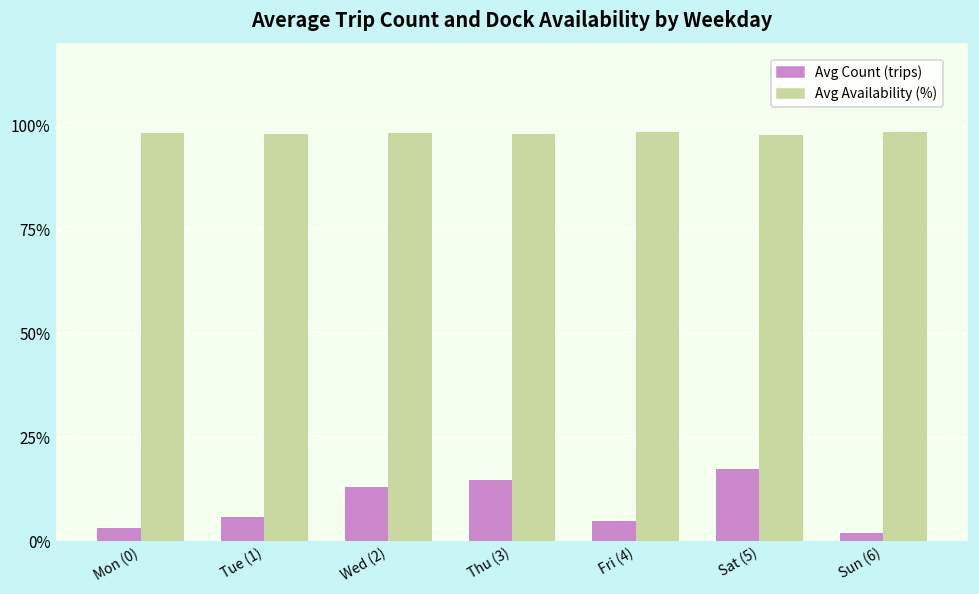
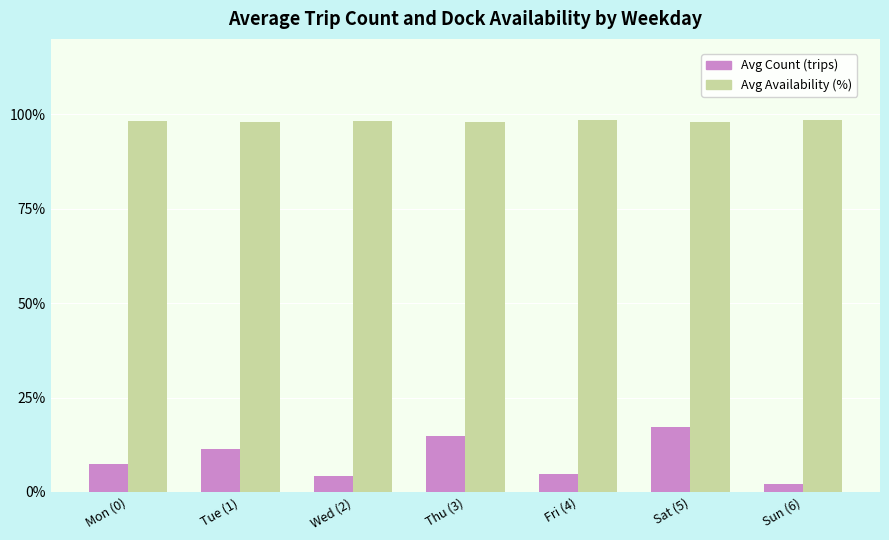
  {
    "Avg Count (trips)": {
-     "Mon (0)": "3%",
-     "Tue (1)": "6%",
-     "Wed (2)": "13%",
+     "Mon (0)": "8%",
+     "Tue (1)": "11%",
+     "Wed (2)": "4%",
      "Thu (3)": "15%",
      "Fri (4)": "5%",
      "Sat (5)": "17%",
      "Sun (6)": "2%"
    },
    "Avg Availability (%)": {
      "Mon (0)": "98%",
      "Tue (1)": "98%",
      "Wed (2)": "98%",
      "Thu (3)": "98%",
      "Fri (4)": "98%",
      "Sat (5)": "98%",
      "Sun (6)": "99%"
    }
  }
